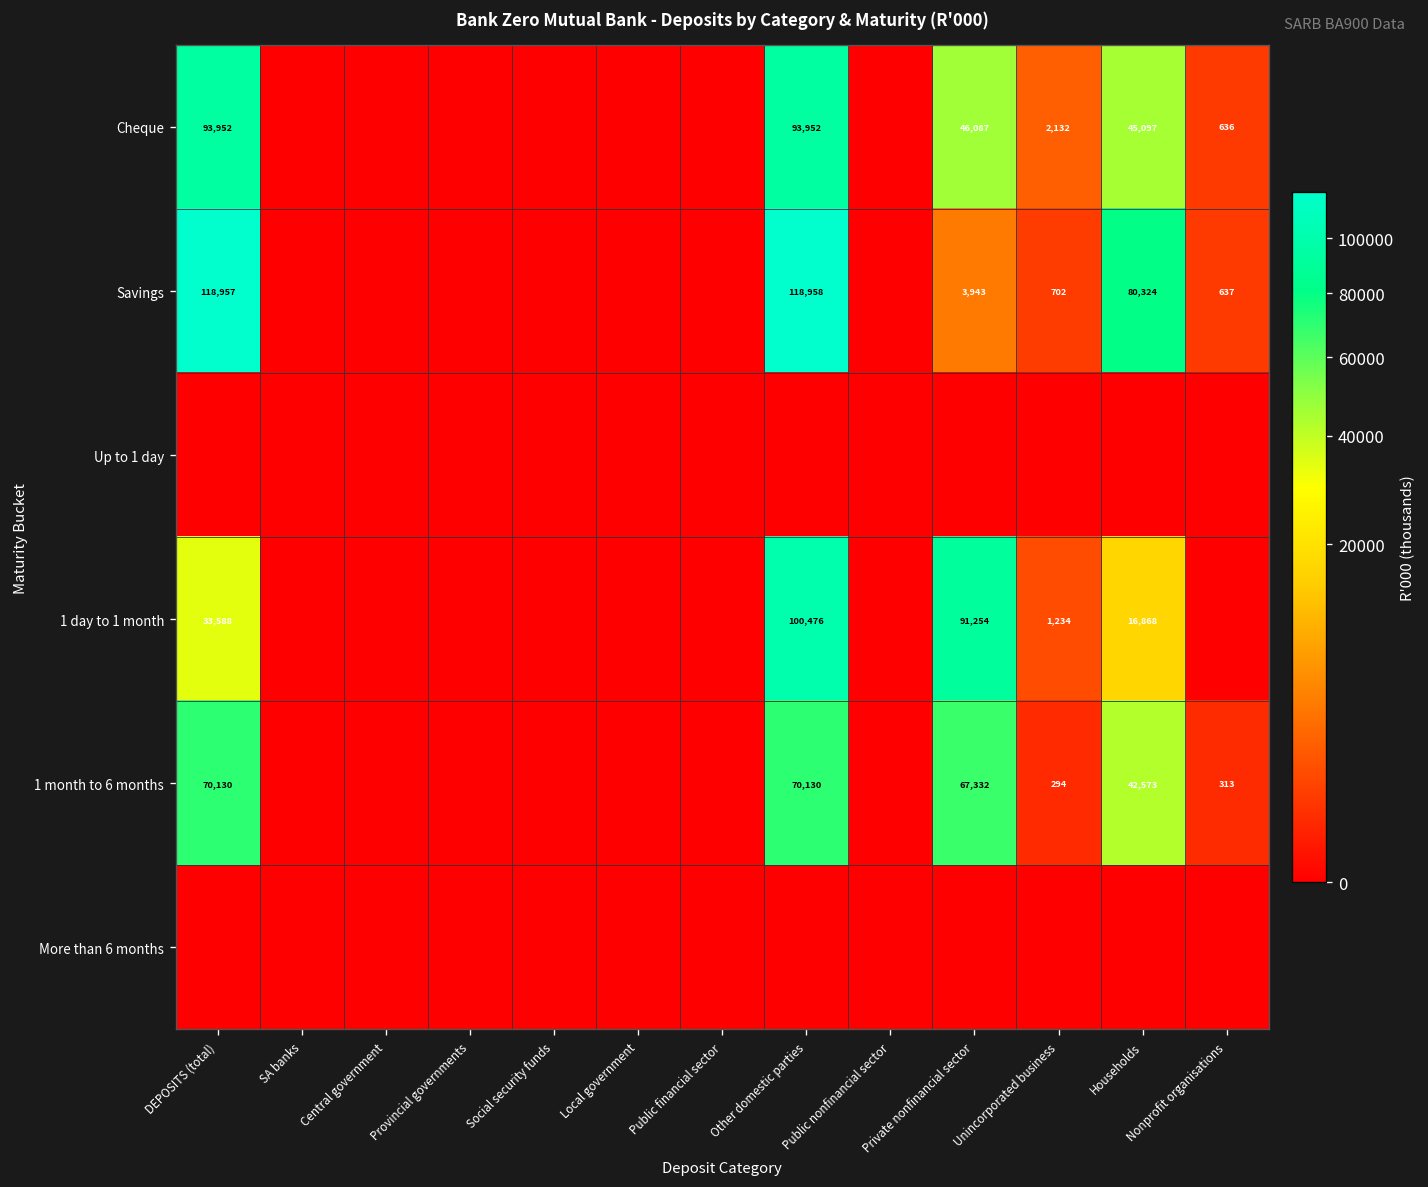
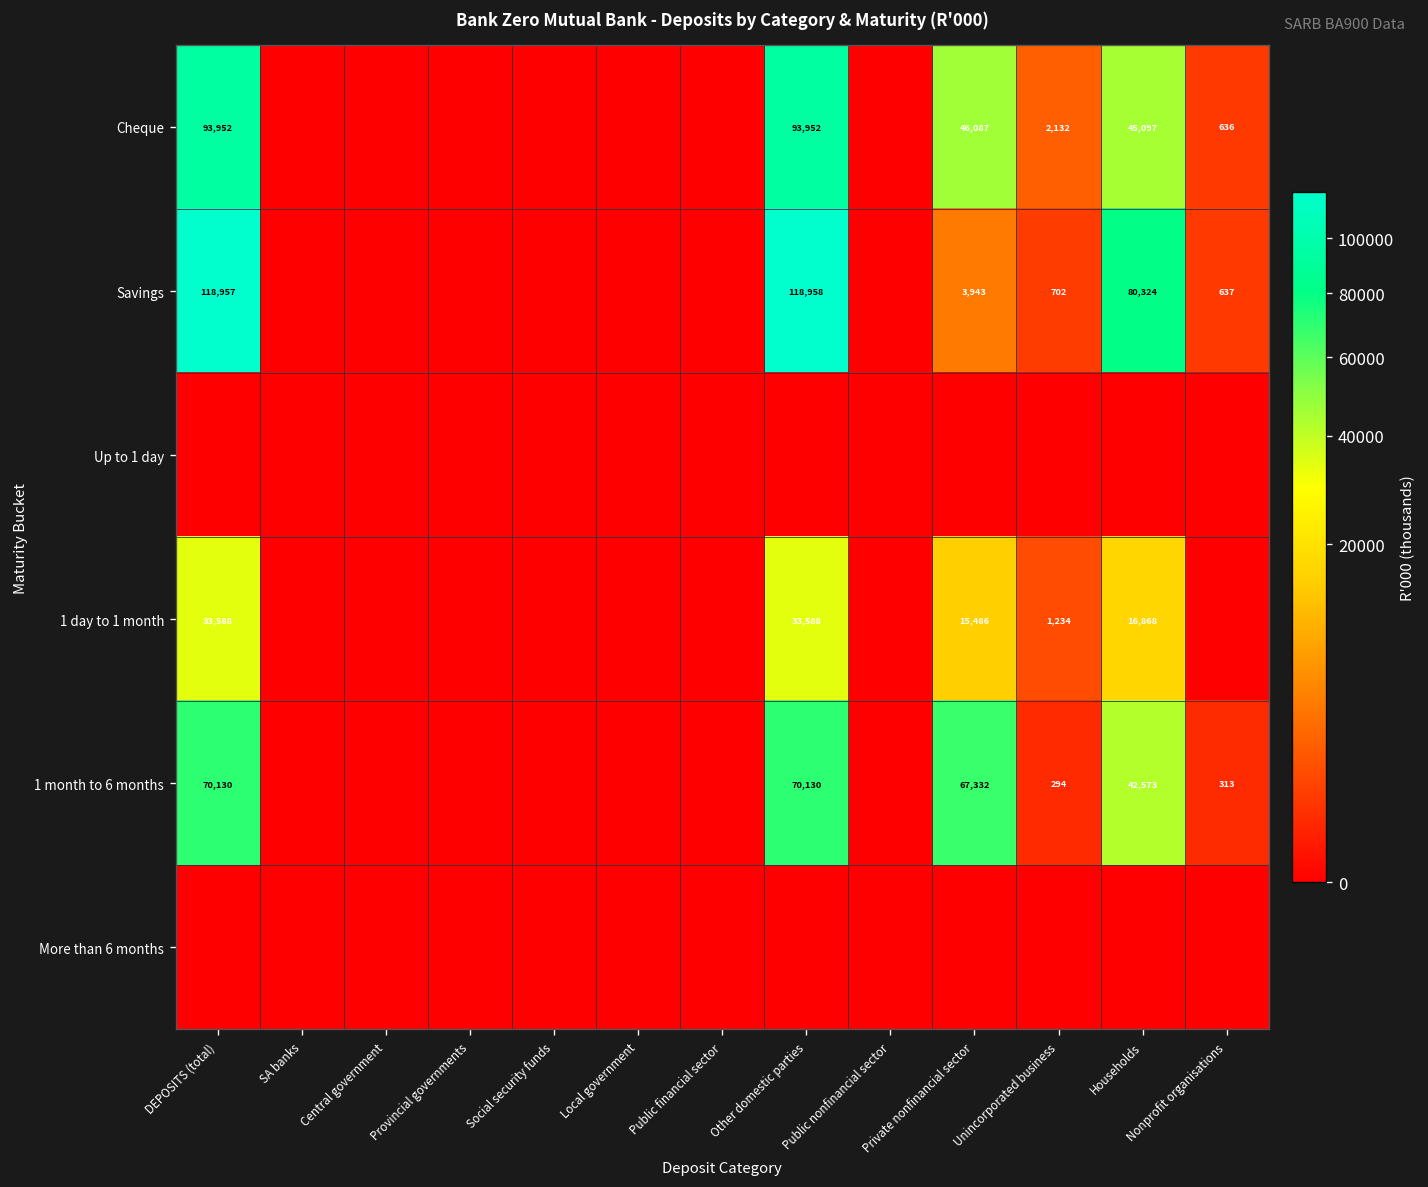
  {
    "Cheque": {
      "DEPOSITS (total)": "93,952",
      "Other domestic parties": "93,952",
      "Private nonfinancial sector": "46,087",
      "Unincorporated business": "2,132",
      "Households": "45,097",
      "Nonprofit organisations": "636"
    },
    "Savings": {
      "DEPOSITS (total)": "118,957",
      "Other domestic parties": "118,958",
      "Private nonfinancial sector": "3,943",
      "Unincorporated business": "702",
      "Households": "80,324",
      "Nonprofit organisations": "637"
    },
    "1 day to 1 month": {
      "DEPOSITS (total)": "33,588",
-     "Other domestic parties": "100,476",
-     "Private nonfinancial sector": "91,254",
+     "Other domestic parties": "33,588",
+     "Private nonfinancial sector": "15,486",
      "Unincorporated business": "1,234",
      "Households": "16,868"
    },
    "1 month to 6 months": {
      "DEPOSITS (total)": "70,130",
      "Other domestic parties": "70,130",
      "Private nonfinancial sector": "67,332",
      "Unincorporated business": "294",
      "Households": "42,573",
      "Nonprofit organisations": "313"
    }
  }
